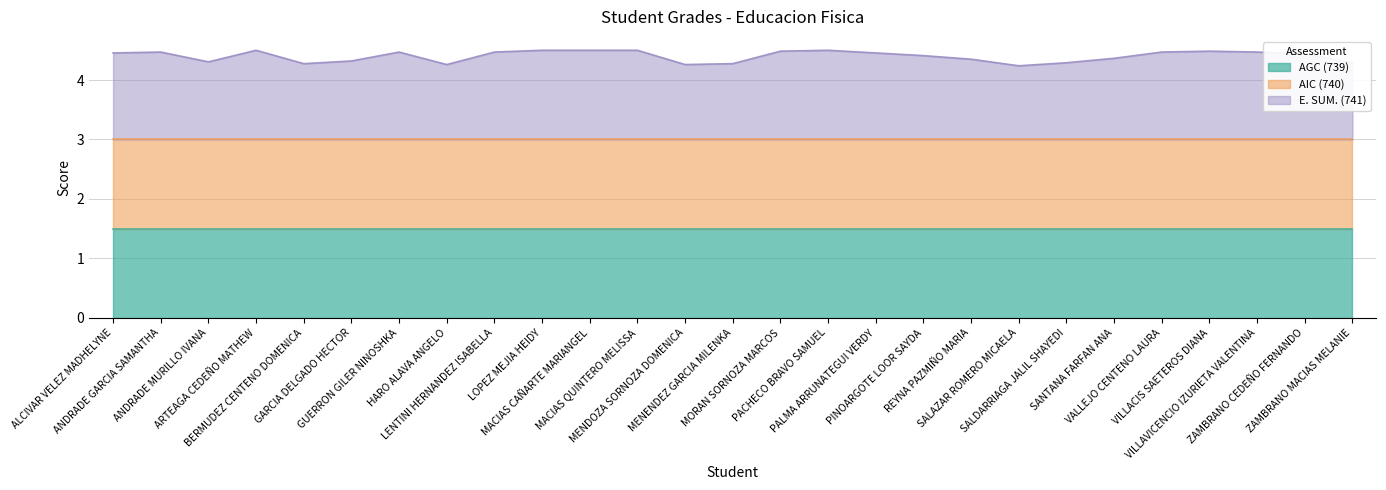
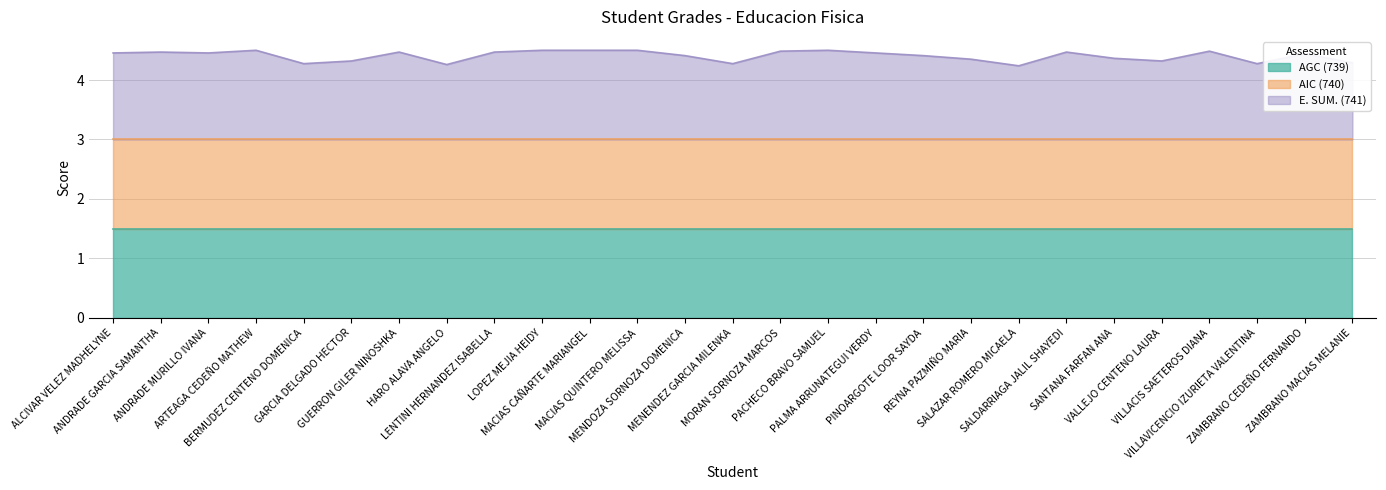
  {
    "AGC (739)": {
      "ALCIVAR VELEZ MADHELYNE": 1.5,
      "ANDRADE GARCIA SAMANTHA": 1.5,
      "ANDRADE MURILLO IVANA": 1.5,
      "ARTEAGA CEDEÑO MATHEW": 1.5,
      "BERMUDEZ CENTENO DOMENICA": 1.5,
      "GARCIA DELGADO HECTOR": 1.5,
      "GUERRON GILER NINOSHKA": 1.5,
      "HARO ALAVA ANGELO": 1.5,
      "LENTINI HERNANDEZ ISABELLA": 1.5,
      "LOPEZ MEJIA HEIDY": 1.5,
      "MACIAS CAÑARTE MARIANGEL": 1.5,
      "MACIAS QUINTERO MELISSA": 1.5,
      "MENDOZA SORNOZA DOMENICA": 1.5,
      "MENENDEZ GARCIA MILENKA": 1.5,
      "MORAN SORNOZA MARCOS": 1.5,
      "PACHECO BRAVO SAMUEL": 1.5,
      "PALMA ARRUNATEGUI VERDY": 1.5,
      "PINOARGOTE LOOR SAYDA": 1.5,
      "REYNA PAZMIÑO MARIA": 1.5,
      "SALAZAR ROMERO MICAELA": 1.5,
      "SALDARRIAGA JALIL SHAYEDI": 1.5,
      "SANTANA FARFAN ANA": 1.5,
      "VALLEJO CENTENO LAURA": 1.5,
      "VILLACIS SAETEROS DIANA": 1.5,
      "VILLAVICENCIO IZURIETA VALENTINA": 1.5,
      "ZAMBRANO CEDEÑO FERNANDO": 1.5,
      "ZAMBRANO MACIAS MELANIE": 1.5
    },
    "AIC (740)": {
      "ALCIVAR VELEZ MADHELYNE": 3.0,
      "ANDRADE GARCIA SAMANTHA": 3.0,
      "ANDRADE MURILLO IVANA": 3.0,
      "ARTEAGA CEDEÑO MATHEW": 3.0,
      "BERMUDEZ CENTENO DOMENICA": 3.0,
      "GARCIA DELGADO HECTOR": 3.0,
      "GUERRON GILER NINOSHKA": 3.0,
      "HARO ALAVA ANGELO": 3.0,
      "LENTINI HERNANDEZ ISABELLA": 3.0,
      "LOPEZ MEJIA HEIDY": 3.0,
      "MACIAS CAÑARTE MARIANGEL": 3.0,
      "MACIAS QUINTERO MELISSA": 3.0,
      "MENDOZA SORNOZA DOMENICA": 3.0,
      "MENENDEZ GARCIA MILENKA": 3.0,
      "MORAN SORNOZA MARCOS": 3.0,
      "PACHECO BRAVO SAMUEL": 3.0,
      "PALMA ARRUNATEGUI VERDY": 3.0,
      "PINOARGOTE LOOR SAYDA": 3.0,
      "REYNA PAZMIÑO MARIA": 3.0,
      "SALAZAR ROMERO MICAELA": 3.0,
      "SALDARRIAGA JALIL SHAYEDI": 3.0,
      "SANTANA FARFAN ANA": 3.0,
      "VALLEJO CENTENO LAURA": 3.0,
      "VILLACIS SAETEROS DIANA": 3.0,
      "VILLAVICENCIO IZURIETA VALENTINA": 3.0,
      "ZAMBRANO CEDEÑO FERNANDO": 3.0,
      "ZAMBRANO MACIAS MELANIE": 3.0
    },
    "E. SUM. (741)": {
      "ALCIVAR VELEZ MADHELYNE": 4.5,
      "ANDRADE GARCIA SAMANTHA": 4.5,
-     "ANDRADE MURILLO IVANA": 4.3,
+     "ANDRADE MURILLO IVANA": 4.5,
      "ARTEAGA CEDEÑO MATHEW": 4.5,
      "BERMUDEZ CENTENO DOMENICA": 4.3,
      "GARCIA DELGADO HECTOR": 4.3,
      "GUERRON GILER NINOSHKA": 4.5,
      "HARO ALAVA ANGELO": 4.3,
      "LENTINI HERNANDEZ ISABELLA": 4.5,
      "LOPEZ MEJIA HEIDY": 4.5,
      "MACIAS CAÑARTE MARIANGEL": 4.5,
      "MACIAS QUINTERO MELISSA": 4.5,
-     "MENDOZA SORNOZA DOMENICA": 4.3,
+     "MENDOZA SORNOZA DOMENICA": 4.4,
      "MENENDEZ GARCIA MILENKA": 4.3,
      "MORAN SORNOZA MARCOS": 4.5,
      "PACHECO BRAVO SAMUEL": 4.5,
      "PALMA ARRUNATEGUI VERDY": 4.5,
      "PINOARGOTE LOOR SAYDA": 4.4,
      "REYNA PAZMIÑO MARIA": 4.4,
      "SALAZAR ROMERO MICAELA": 4.2,
-     "SALDARRIAGA JALIL SHAYEDI": 4.3,
+     "SALDARRIAGA JALIL SHAYEDI": 4.5,
      "SANTANA FARFAN ANA": 4.4,
-     "VALLEJO CENTENO LAURA": 4.5,
+     "VALLEJO CENTENO LAURA": 4.3,
      "VILLACIS SAETEROS DIANA": 4.5,
-     "VILLAVICENCIO IZURIETA VALENTINA": 4.5
+     "VILLAVICENCIO IZURIETA VALENTINA": 4.3
    }
  }
